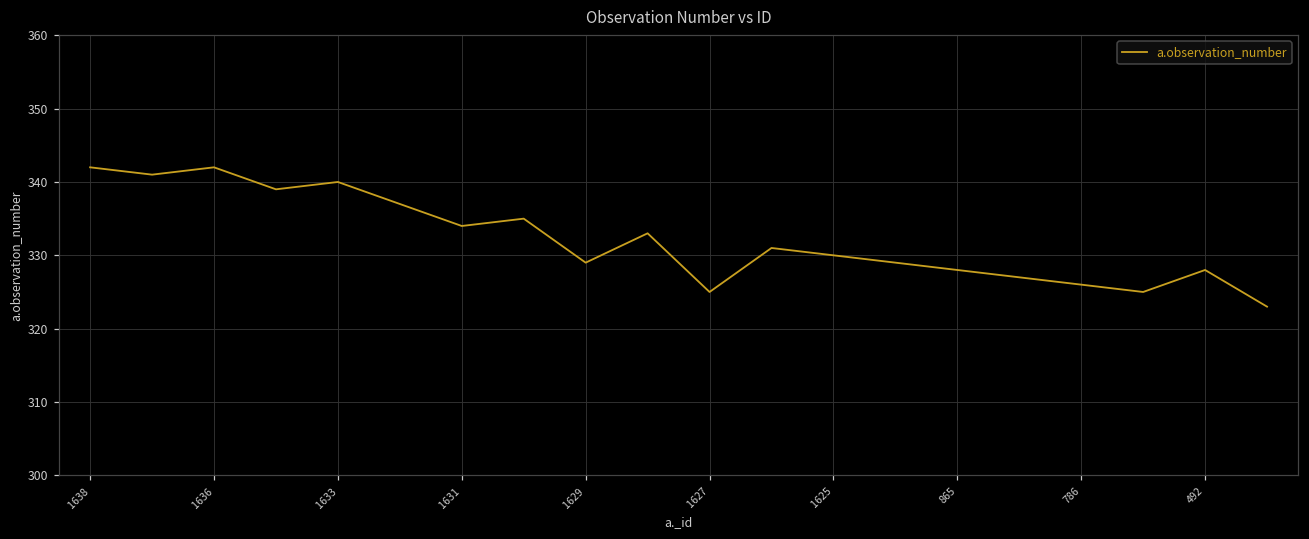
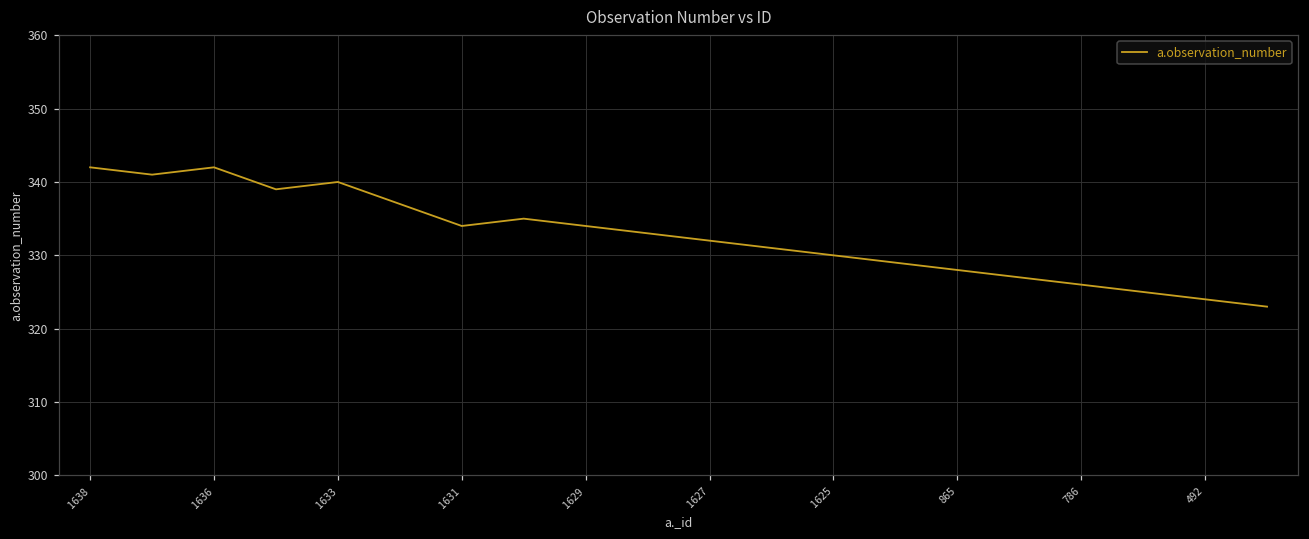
  {
    "1638": 342,
    "1636": 342,
    "1633": 340,
    "1631": 334,
-   "1629": 329,
-   "1627": 325,
+   "1629": 334,
+   "1627": 332,
    "1625": 330,
    "865": 328,
    "786": 326,
-   "492": 328
+   "492": 324
  }
